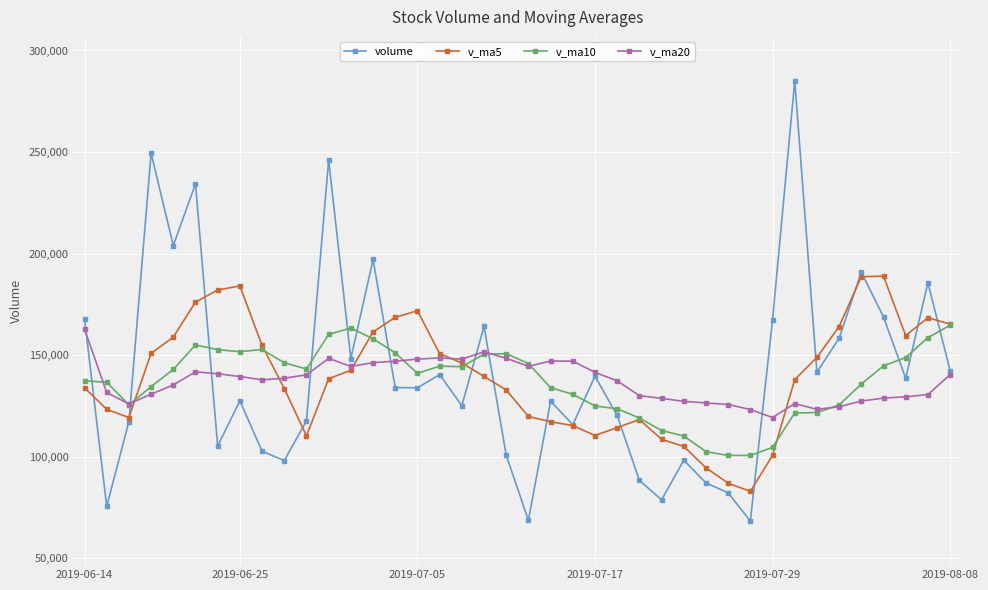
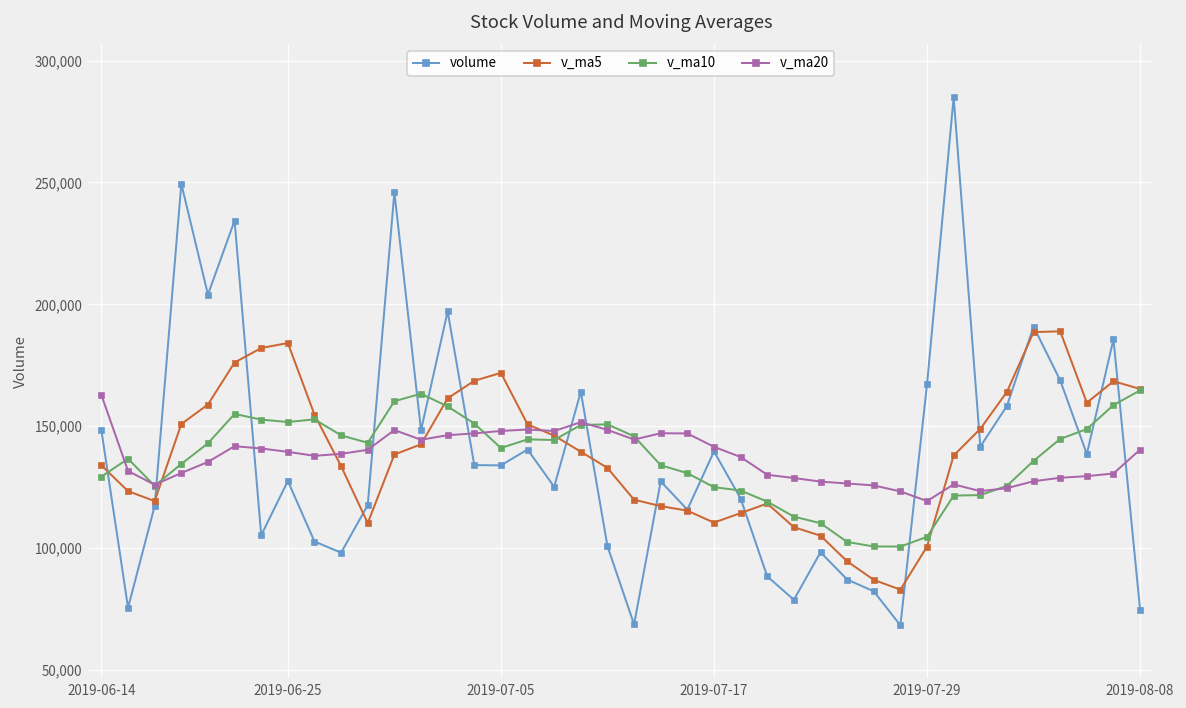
  {
    "volume": {
-     "2019-06-14": "168,000",
-     "2019-08-08": "142,000"
+     "2019-06-14": "148,000",
+     "2019-08-08": "75,000"
    },
    "v_ma5": {
      "2019-06-14": "134,000"
    },
    "v_ma10": {
-     "2019-06-14": "137,000"
+     "2019-06-14": "129,000"
    },
    "v_ma20": {
      "2019-06-14": "163,000",
      "2019-08-08": "140,000"
    }
  }
